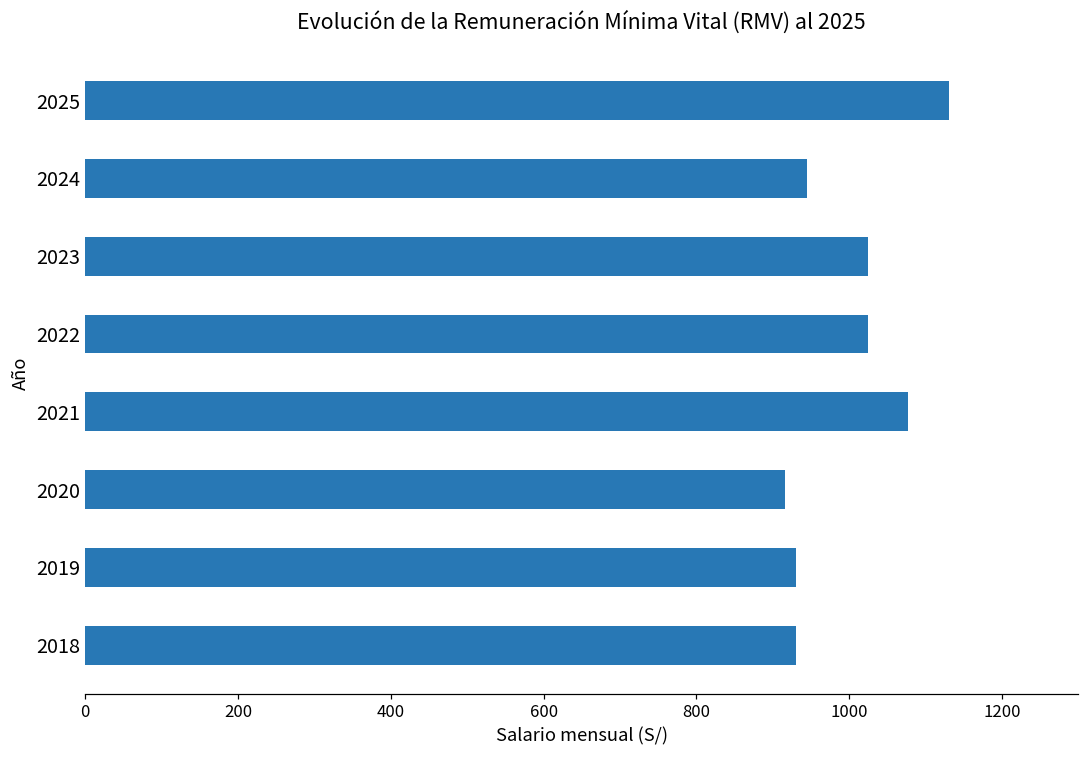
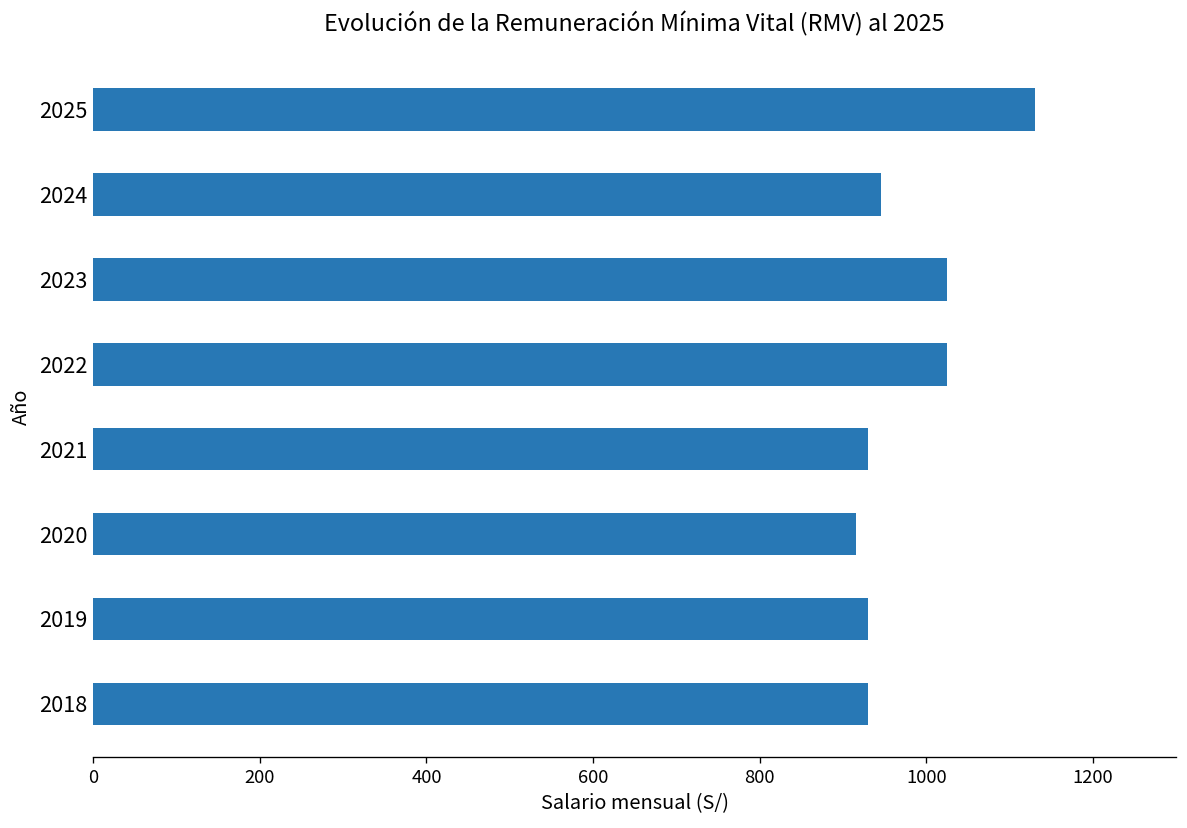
  {
    "2025": 1130,
    "2024": 950,
    "2023": 1030,
    "2022": 1030,
-   "2021": 1080,
+   "2021": 930,
    "2020": 920,
    "2019": 930,
    "2018": 930
  }
